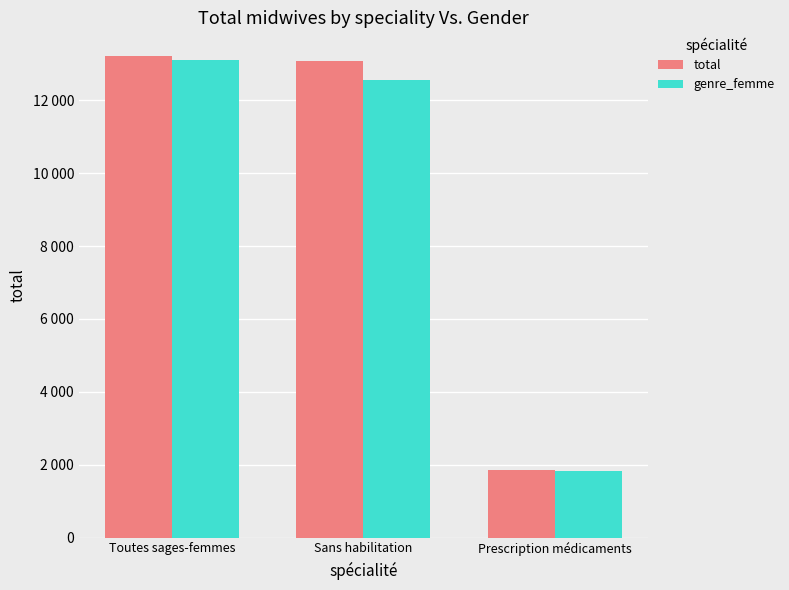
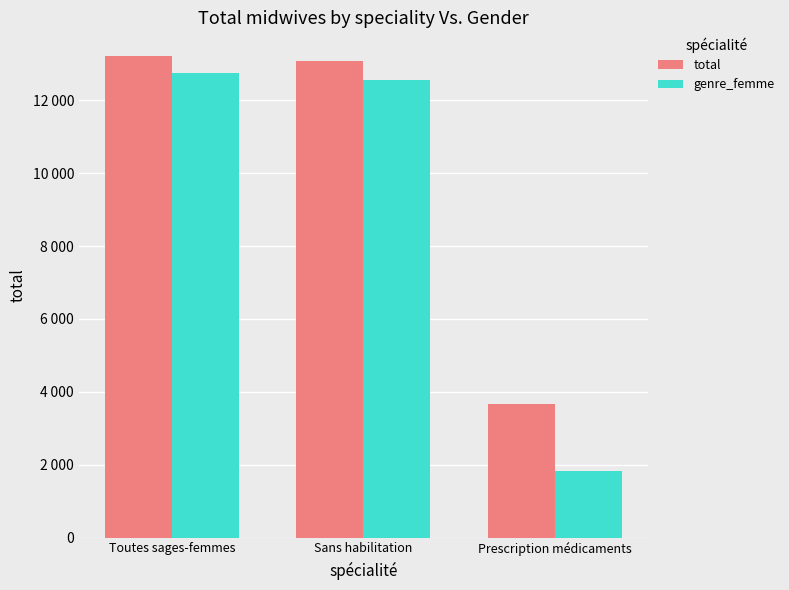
  {
    "total": {
      "Toutes sages-femmes": 13200,
      "Sans habilitation": 13100,
-     "Prescription médicaments": 1900
+     "Prescription médicaments": 3700
    },
    "genre_femme": {
-     "Toutes sages-femmes": 13100,
+     "Toutes sages-femmes": 12800,
      "Sans habilitation": 12500,
      "Prescription médicaments": 1800
    }
  }
